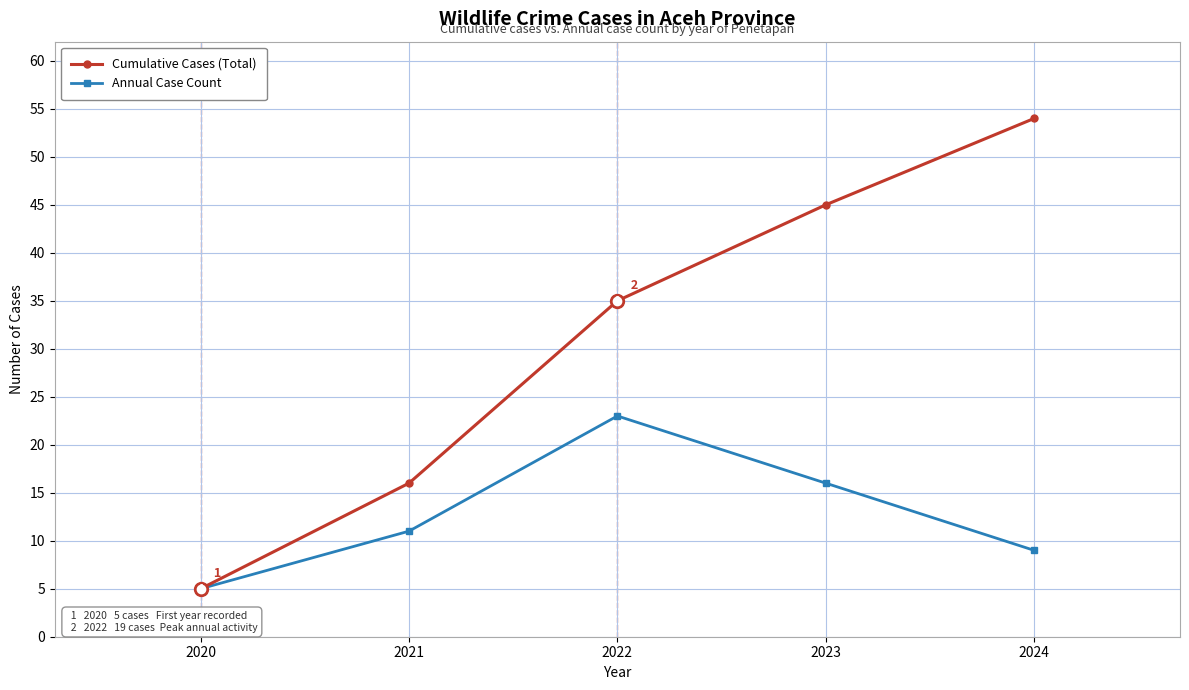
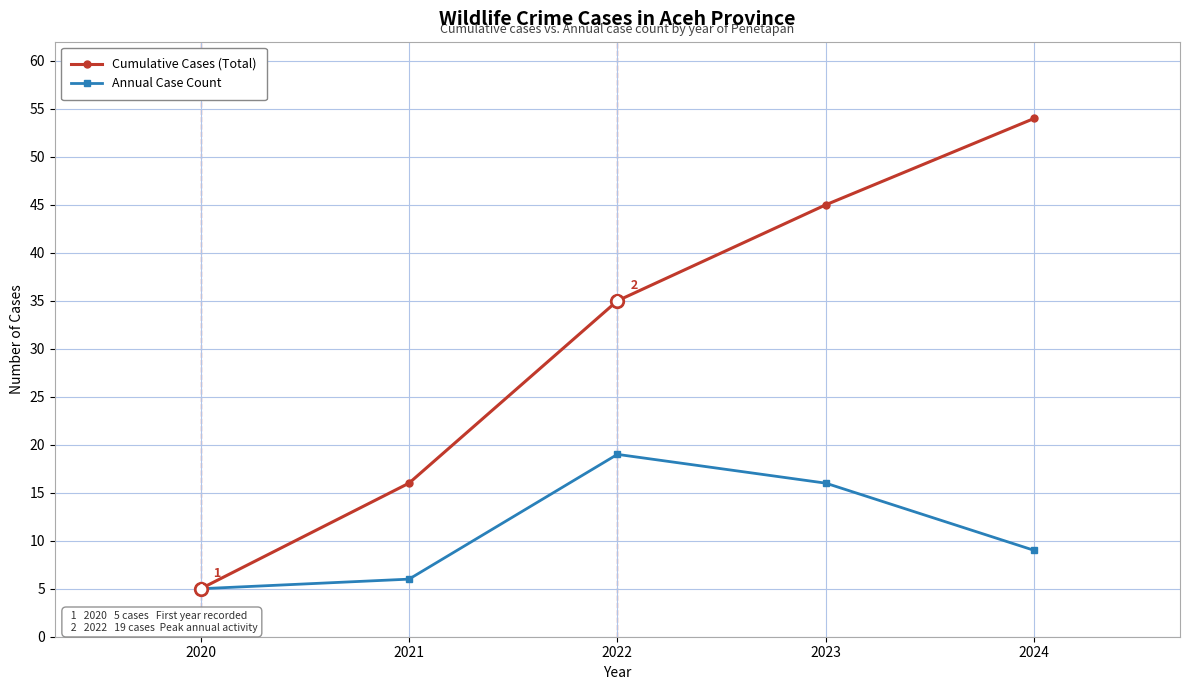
  {
    "Annual Case Count": {
-     "2021": 11,
-     "2022": 23,
+     "2021": 6,
+     "2022": 19,
      "2023": 16,
      "2024": 9
    }
  }
